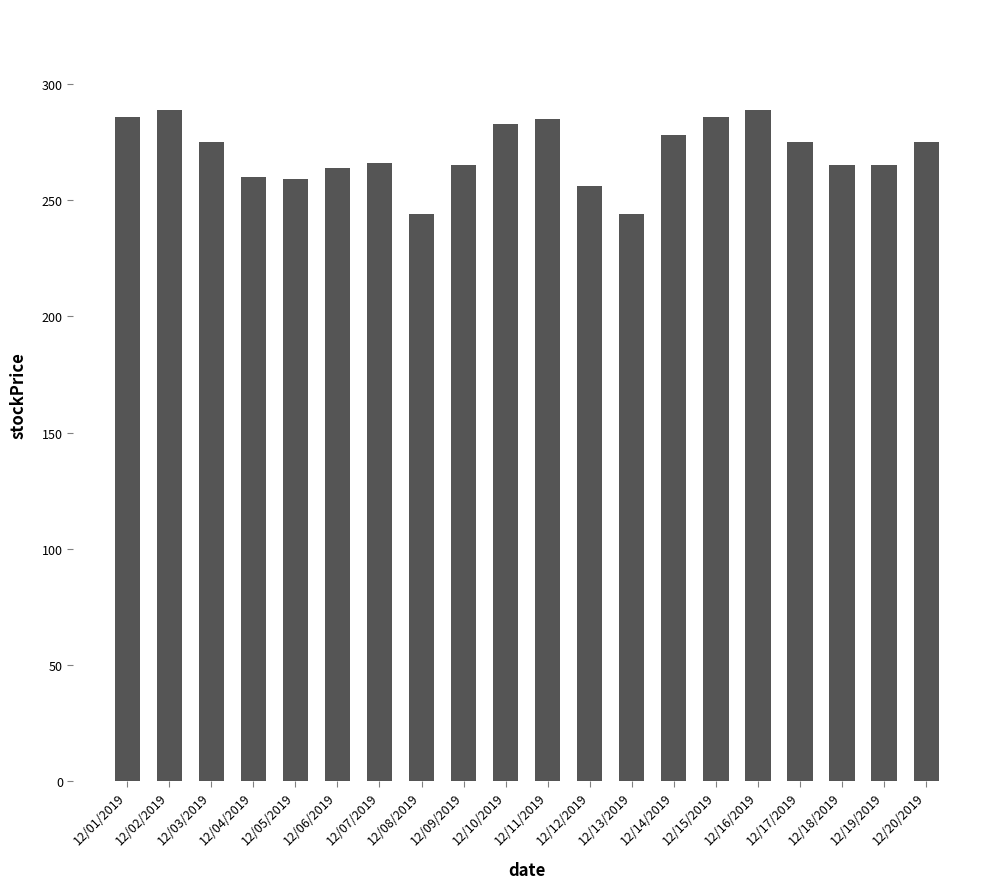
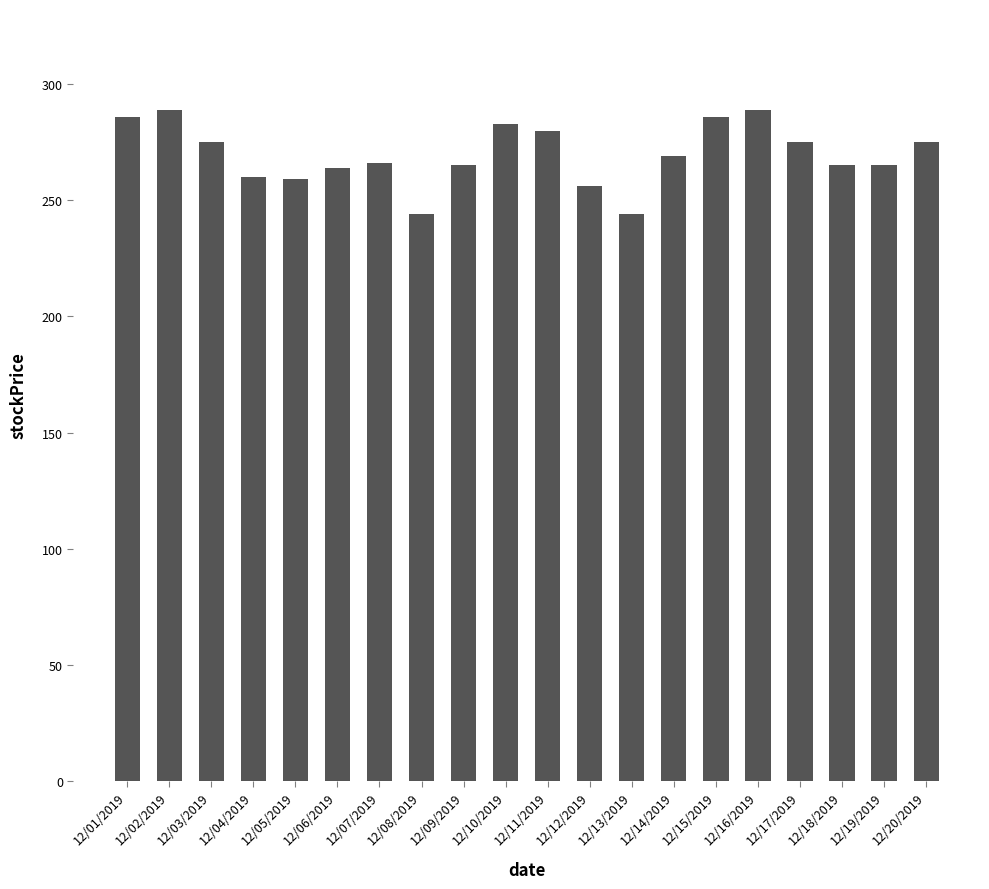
  {
    "12/01/2019": 286,
    "12/02/2019": 289,
    "12/03/2019": 275,
    "12/04/2019": 260,
    "12/05/2019": 259,
    "12/06/2019": 264,
    "12/07/2019": 266,
    "12/08/2019": 244,
    "12/09/2019": 265,
    "12/10/2019": 283,
-   "12/11/2019": 285,
+   "12/11/2019": 280,
    "12/12/2019": 256,
    "12/13/2019": 244,
-   "12/14/2019": 278,
+   "12/14/2019": 269,
    "12/15/2019": 286,
    "12/16/2019": 289,
    "12/17/2019": 275,
    "12/18/2019": 265,
    "12/19/2019": 265,
    "12/20/2019": 275
  }
